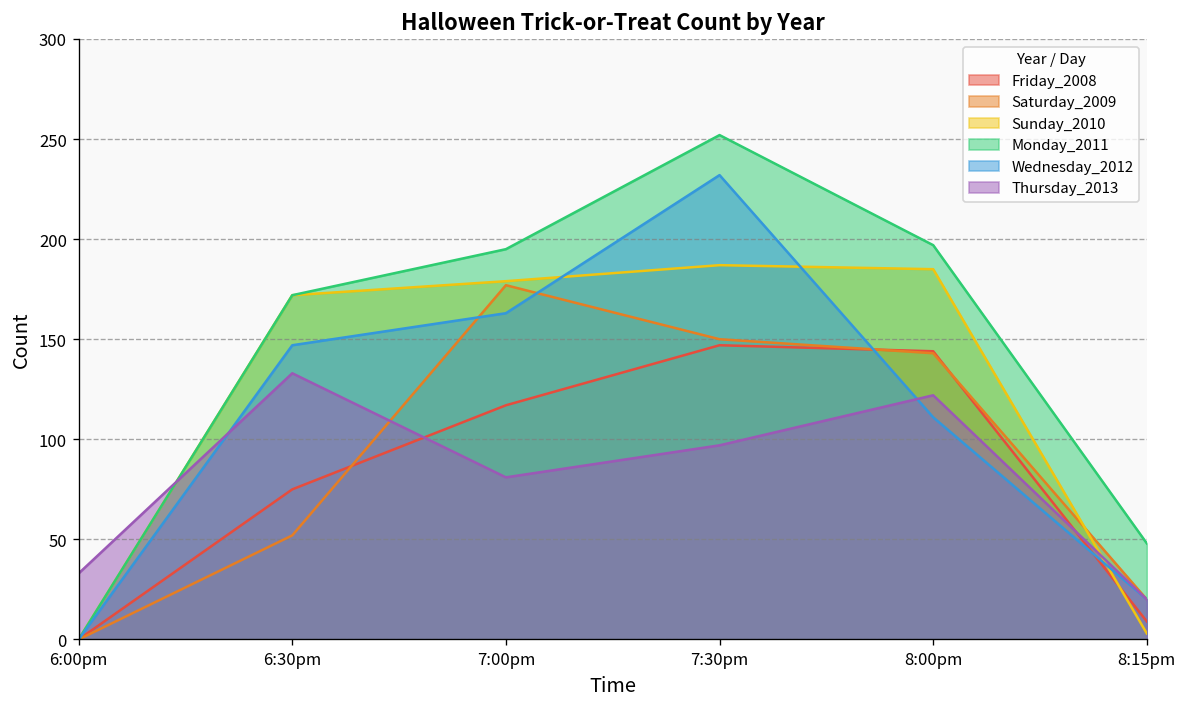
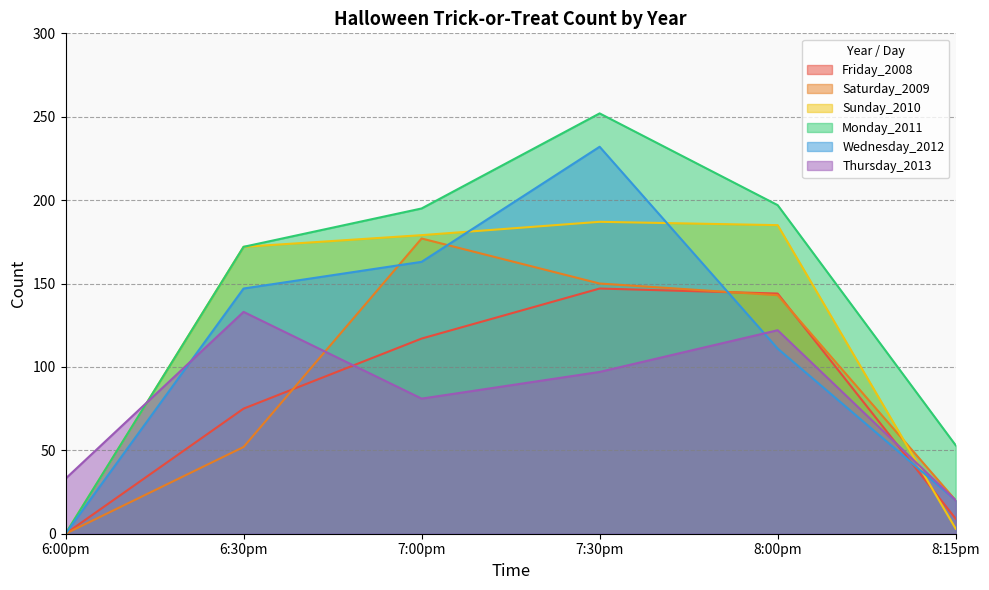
  {
    "Monday_2011": {
      "7:00pm": 195,
      "7:30pm": 252,
      "8:00pm": 197,
-     "8:15pm": 48
+     "8:15pm": 53
    },
    "Wednesday_2012": {
      "6:30pm": 147,
      "7:00pm": 163,
      "7:30pm": 232,
      "8:00pm": 111
    },
    "Thursday_2013": {
      "6:00pm": 33,
      "6:30pm": 133,
      "7:00pm": 81,
      "7:30pm": 97,
      "8:00pm": 122
    }
  }
